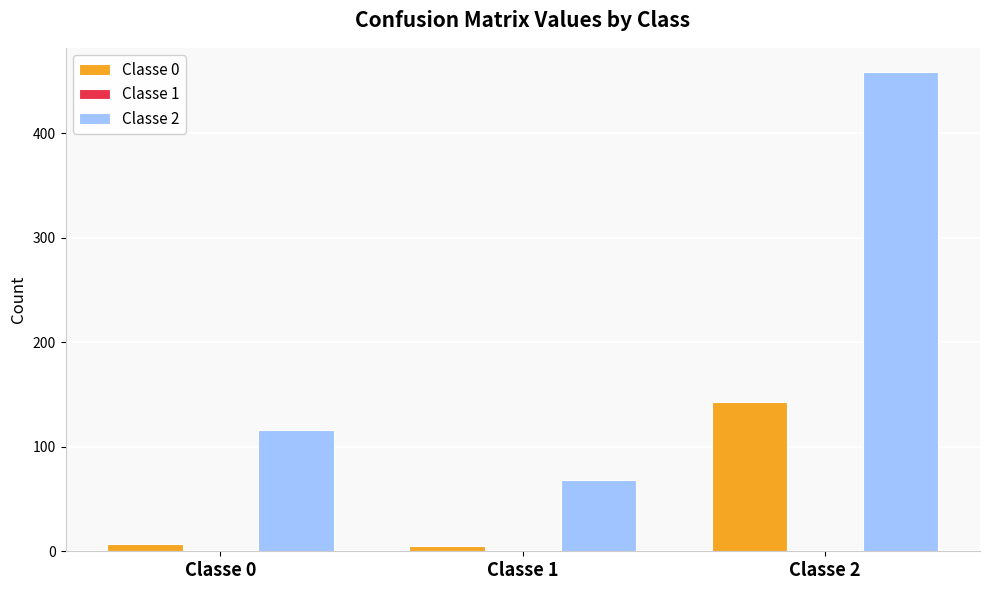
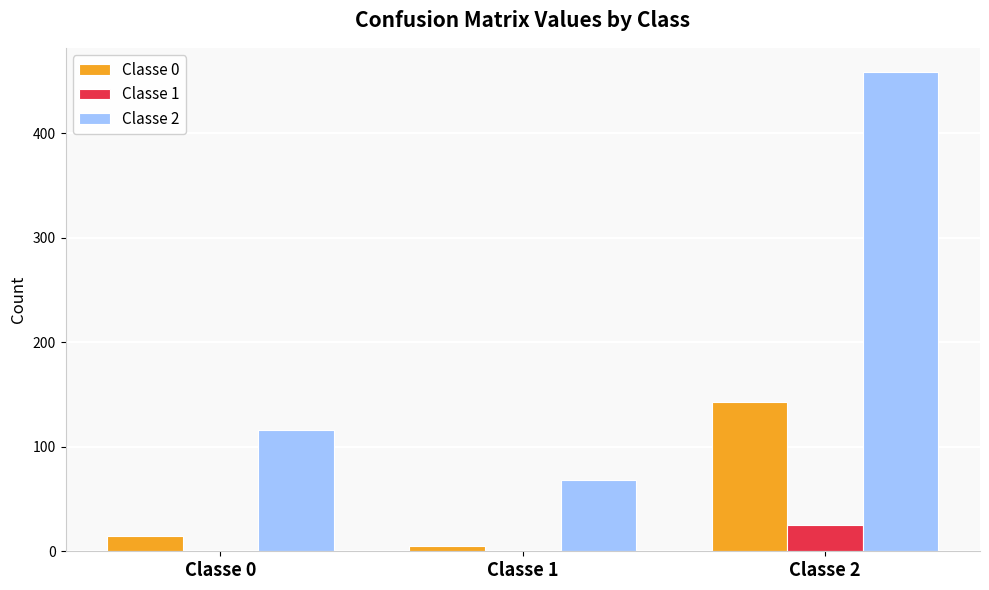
  {
    "Classe 0": {
-     "Classe 0": 7,
+     "Classe 0": 15,
      "Classe 1": 5,
      "Classe 2": 143
    },
    "Classe 1": {
      "Classe 0": 0,
      "Classe 1": 0,
-     "Classe 2": 1
+     "Classe 2": 25
    },
    "Classe 2": {
      "Classe 0": 116,
      "Classe 1": 68,
      "Classe 2": 459
    }
  }
